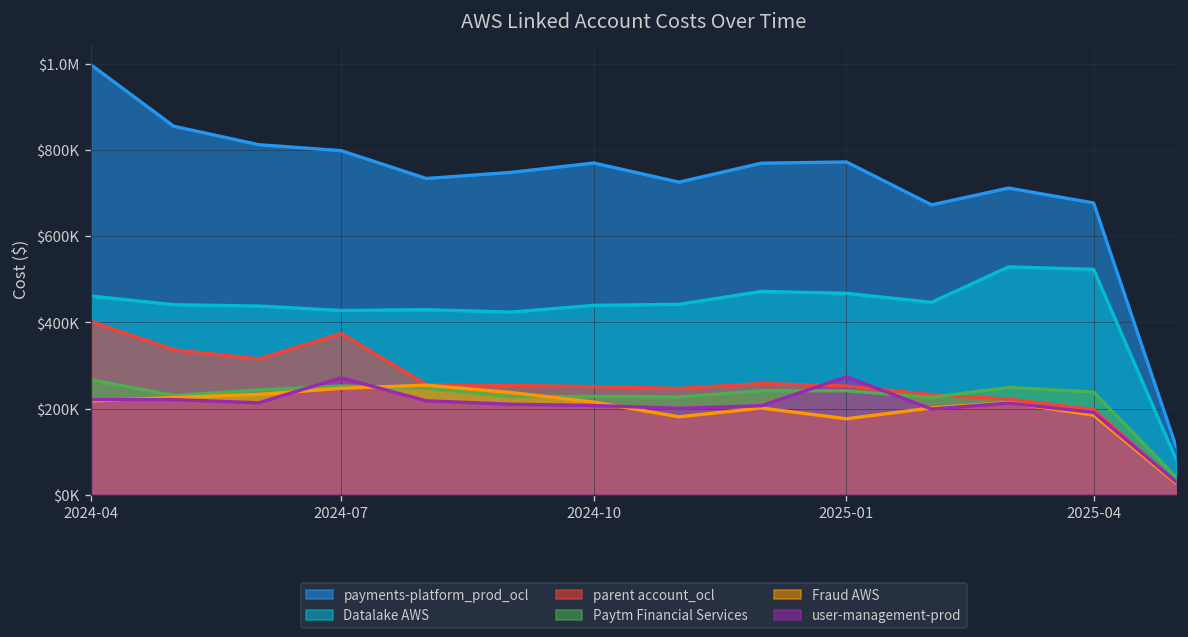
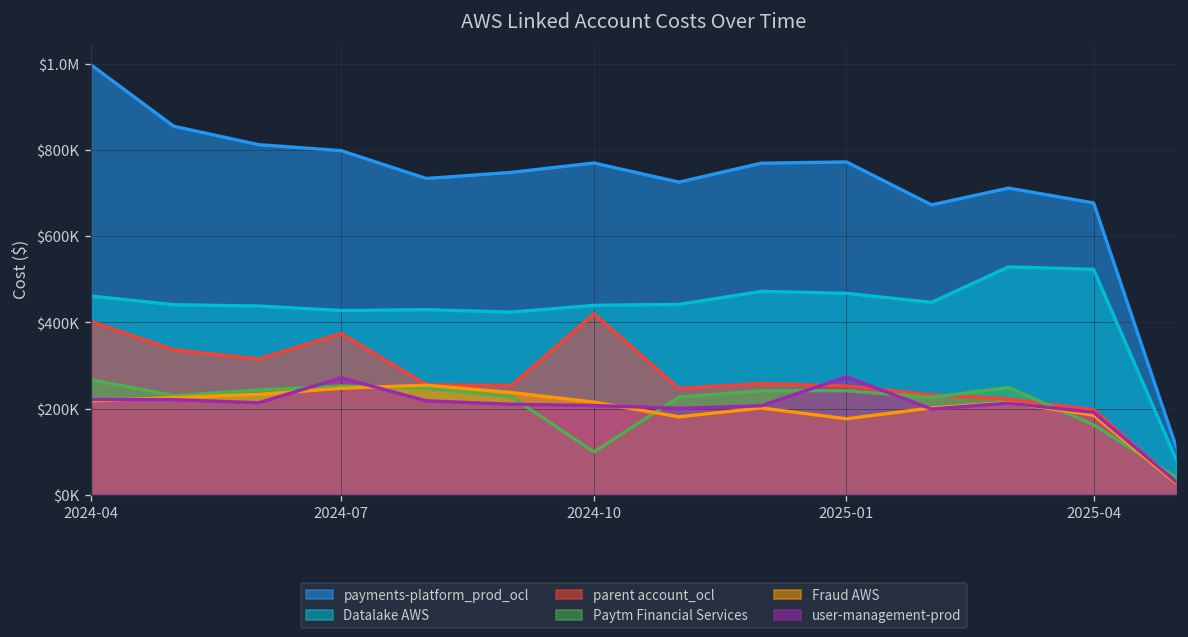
  {
    "parent account_ocl": {
      "2024-04": "$400000",
      "2024-07": "$370000",
-     "2024-10": "$250000",
+     "2024-10": "$420000",
      "2025-01": "$250000"
    },
    "Paytm Financial Services": {
      "2024-04": "$270000",
-     "2024-10": "$230000",
+     "2024-10": "$100000",
      "2025-01": "$240000",
-     "2025-04": "$240000"
+     "2025-04": "$160000"
    },
    "Fraud AWS": {
      "2024-10": "$210000",
      "2025-01": "$180000"
    },
    "user-management-prod": {
      "2024-07": "$270000",
      "2024-10": "$210000",
      "2025-01": "$270000"
    }
  }
